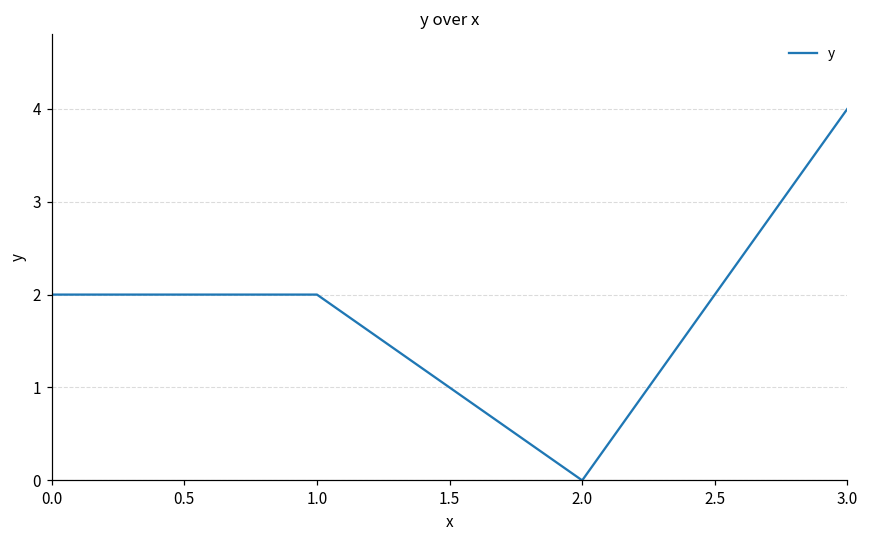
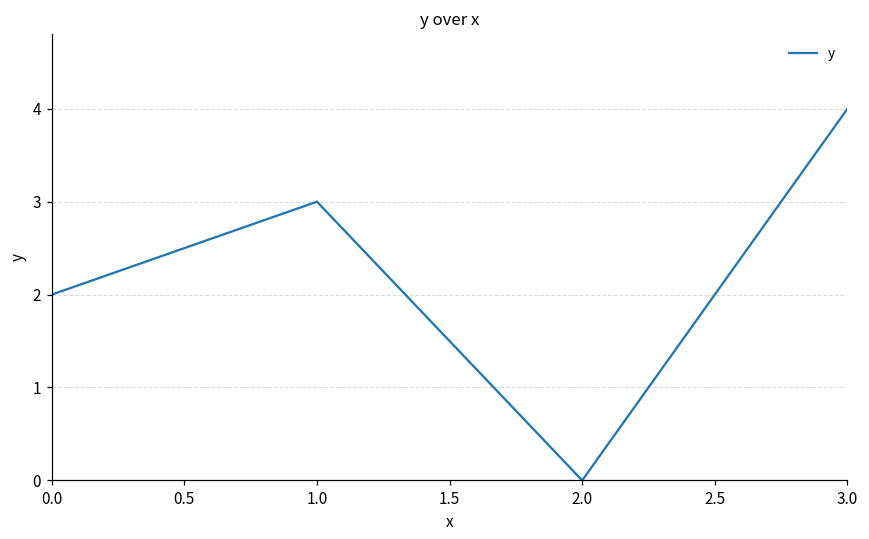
  {
    "0.0": 2,
-   "1.0": 2,
+   "1.0": 3,
    "2.0": 0,
    "3.0": 4
  }
